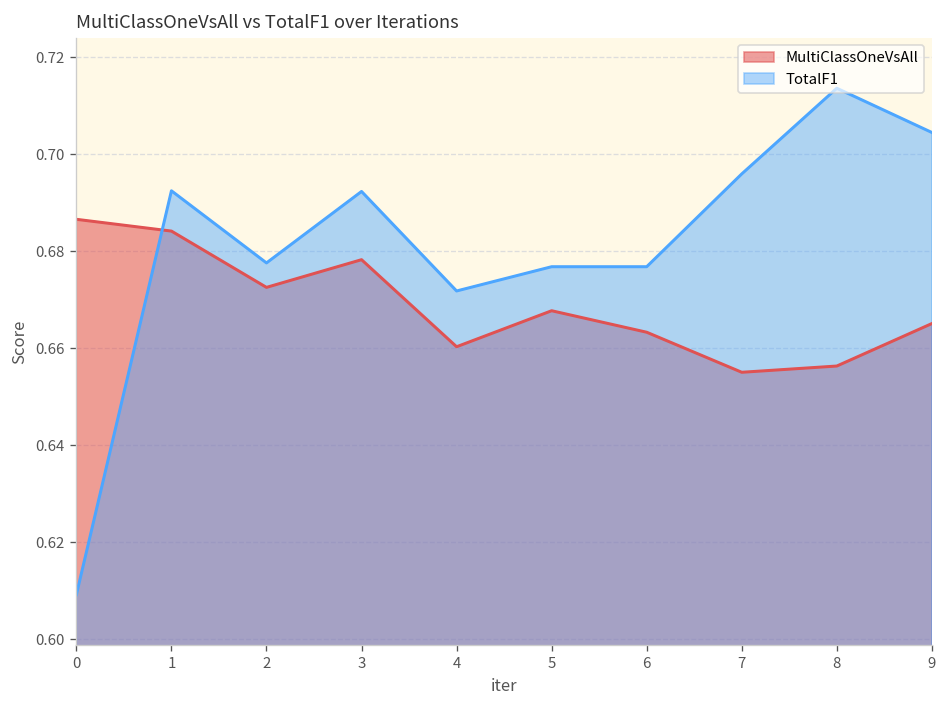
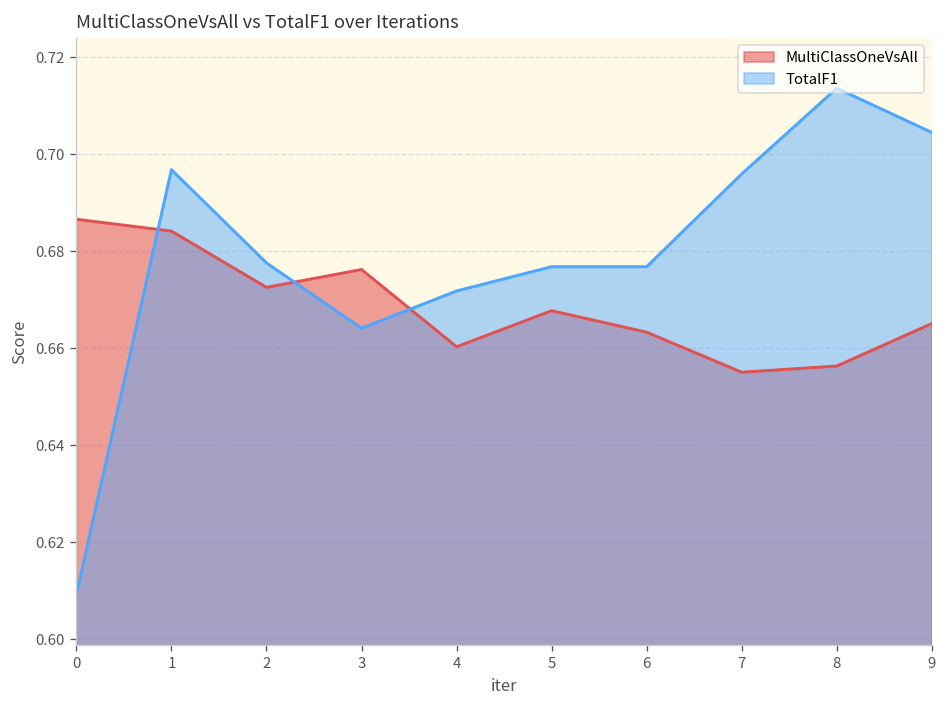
  {
    "MultiClassOneVsAll": {
      "0": 0.687,
      "1": 0.684,
      "2": 0.673,
-     "3": 0.678,
+     "3": 0.676,
      "4": 0.660,
      "5": 0.668,
      "6": 0.663,
      "7": 0.655,
      "8": 0.656,
      "9": 0.665
    },
    "TotalF1": {
      "0": 0.609,
-     "1": 0.692,
+     "1": 0.697,
      "2": 0.678,
-     "3": 0.692,
+     "3": 0.664,
      "4": 0.672,
      "5": 0.677,
      "6": 0.677,
      "7": 0.696,
      "9": 0.704
    }
  }
